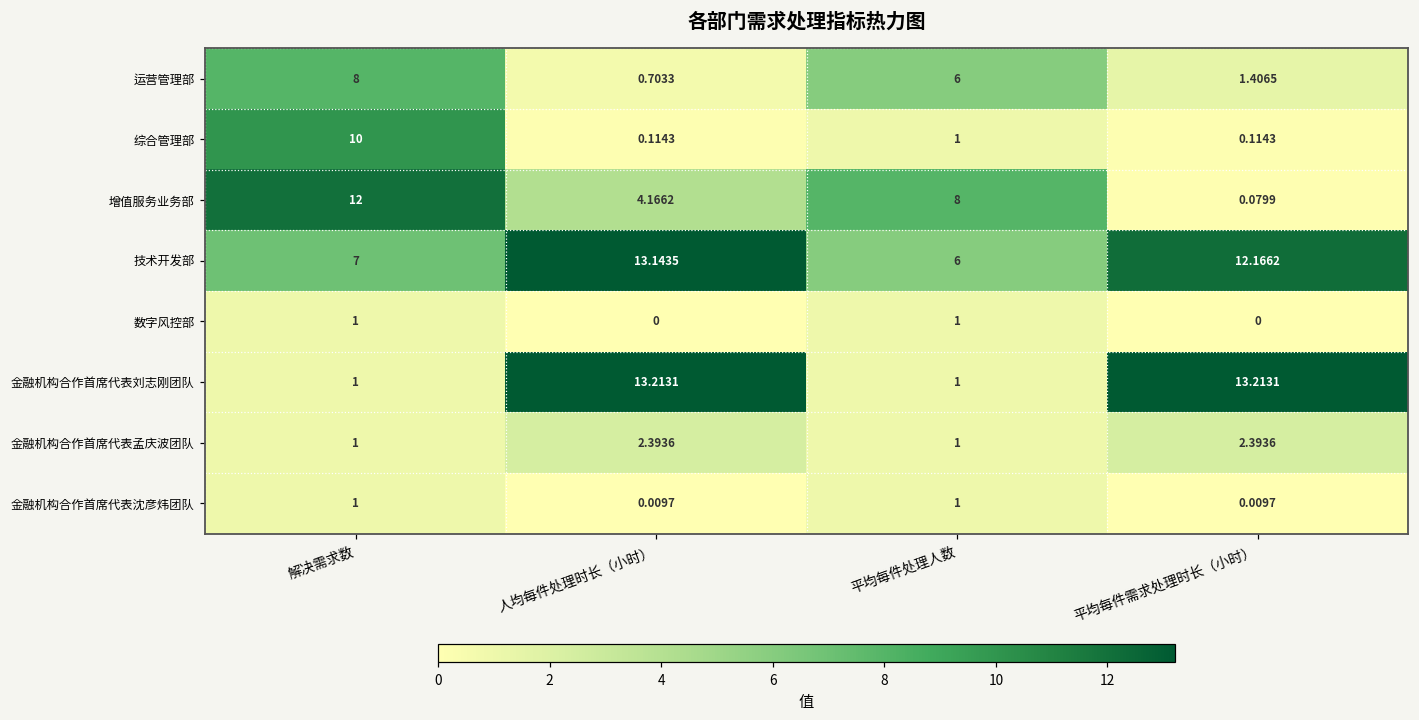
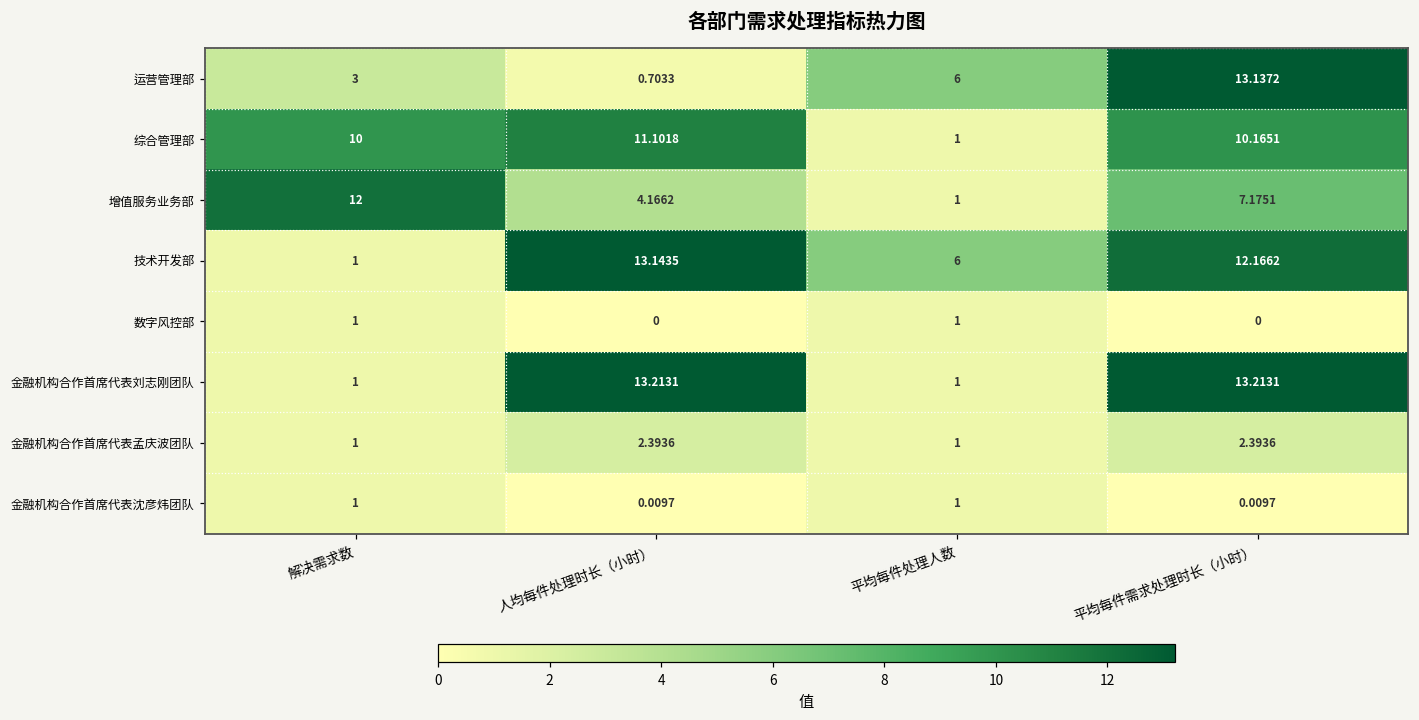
  {
    "运营管理部": {
-     "解决需求数": 8,
+     "解决需求数": 3,
      "人均每件处理时长（小时）": 0.7033,
      "平均每件处理人数": 6,
-     "平均每件需求处理时长（小时）": 1.4065
+     "平均每件需求处理时长（小时）": 13.1372
    },
    "综合管理部": {
      "解决需求数": 10,
-     "人均每件处理时长（小时）": 0.1143,
+     "人均每件处理时长（小时）": 11.1018,
      "平均每件处理人数": 1,
-     "平均每件需求处理时长（小时）": 0.1143
+     "平均每件需求处理时长（小时）": 10.1651
    },
    "增值服务业务部": {
      "解决需求数": 12,
      "人均每件处理时长（小时）": 4.1662,
-     "平均每件处理人数": 8,
-     "平均每件需求处理时长（小时）": 0.0799
+     "平均每件处理人数": 1,
+     "平均每件需求处理时长（小时）": 7.1751
    },
    "技术开发部": {
-     "解决需求数": 7,
+     "解决需求数": 1,
      "人均每件处理时长（小时）": 13.1435,
      "平均每件处理人数": 6,
      "平均每件需求处理时长（小时）": 12.1662
    },
    "数字风控部": {
      "解决需求数": 1,
      "人均每件处理时长（小时）": 0,
      "平均每件处理人数": 1,
      "平均每件需求处理时长（小时）": 0
    },
    "金融机构合作首席代表刘志刚团队": {
      "解决需求数": 1,
      "人均每件处理时长（小时）": 13.2131,
      "平均每件处理人数": 1,
      "平均每件需求处理时长（小时）": 13.2131
    },
    "金融机构合作首席代表孟庆波团队": {
      "解决需求数": 1,
      "人均每件处理时长（小时）": 2.3936,
      "平均每件处理人数": 1,
      "平均每件需求处理时长（小时）": 2.3936
    },
    "金融机构合作首席代表沈彦炜团队": {
      "解决需求数": 1,
      "人均每件处理时长（小时）": 0.0097,
      "平均每件处理人数": 1,
      "平均每件需求处理时长（小时）": 0.0097
    }
  }
